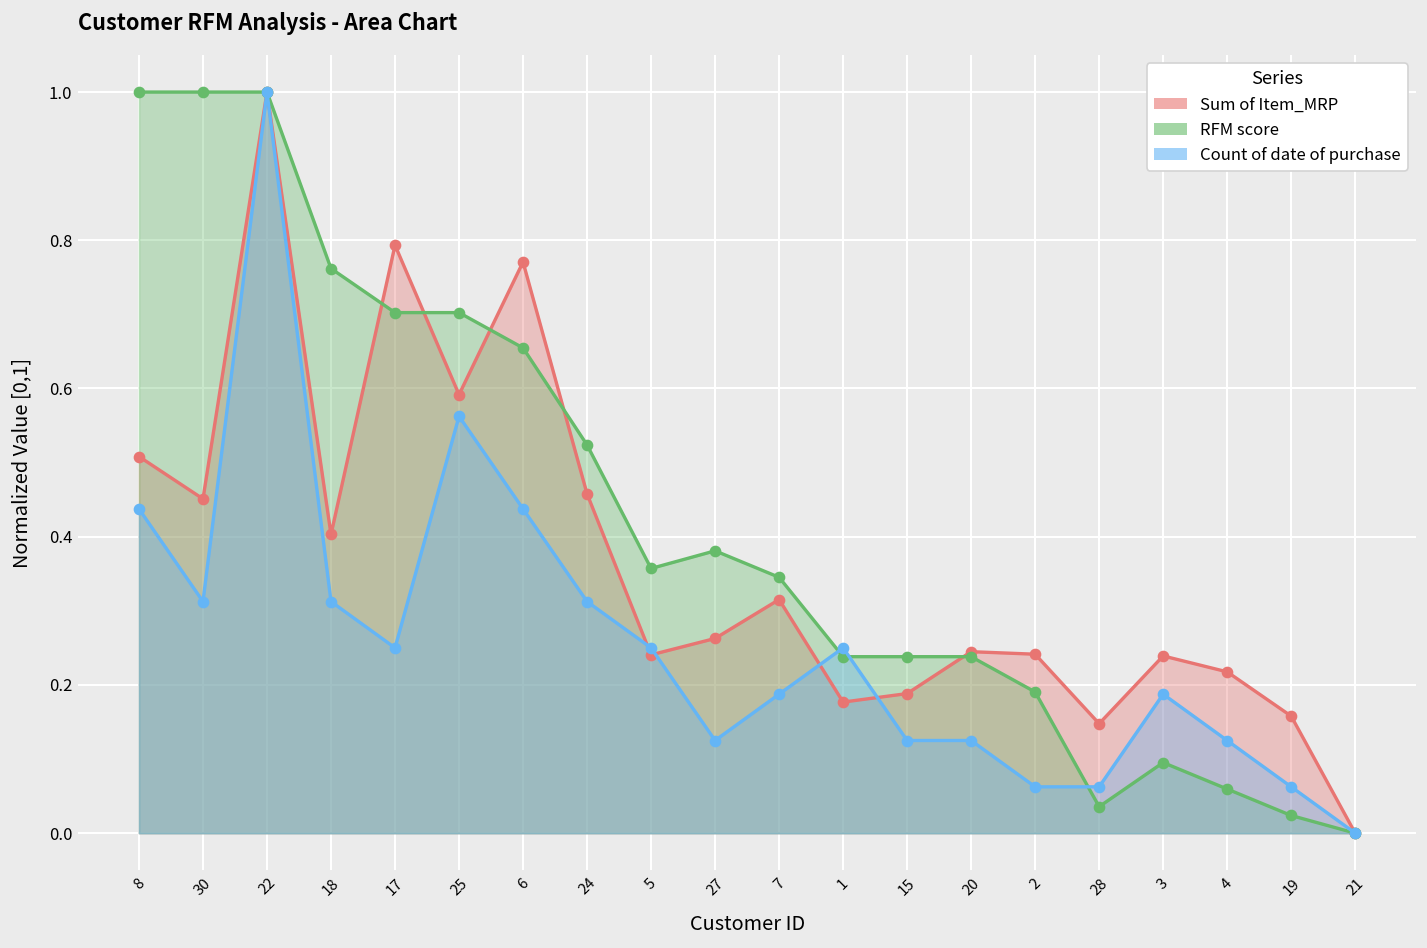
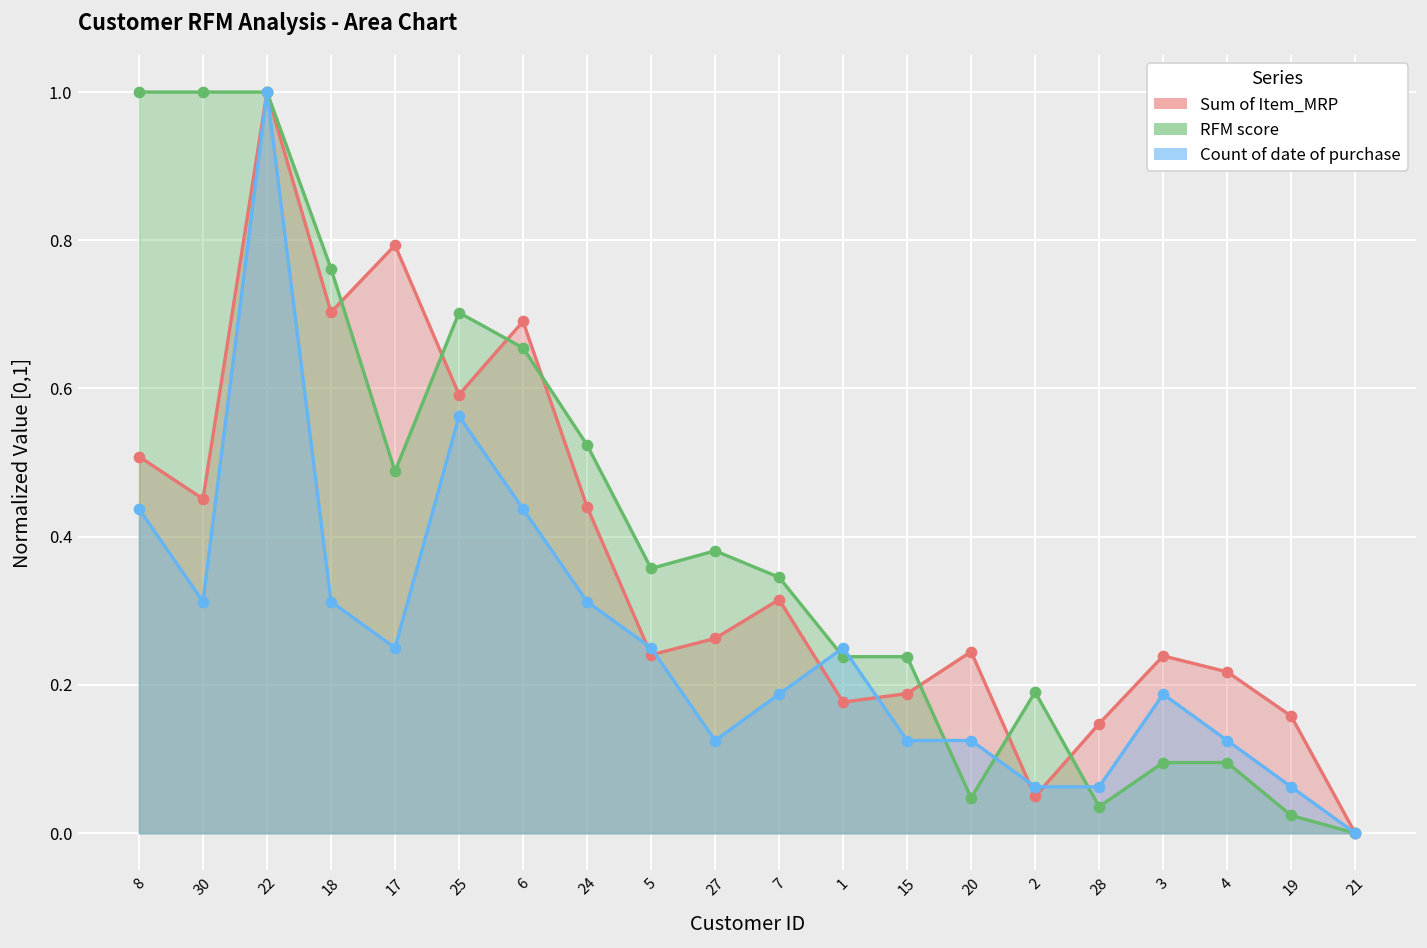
  {
    "Sum of Item_MRP": {
      "8": 0.51,
      "30": 0.45,
-     "18": 0.40,
+     "18": 0.70,
      "17": 0.79,
      "25": 0.59,
-     "6": 0.77,
-     "24": 0.46,
+     "6": 0.69,
+     "24": 0.44,
      "5": 0.24,
      "27": 0.26,
      "7": 0.32,
      "1": 0.18,
      "15": 0.19,
      "20": 0.24,
-     "2": 0.24,
+     "2": 0.05,
      "28": 0.15,
      "3": 0.24,
      "4": 0.22,
      "19": 0.16
    },
    "RFM score": {
      "8": 1.00,
      "30": 1.00,
      "18": 0.76,
-     "17": 0.70,
+     "17": 0.49,
      "25": 0.70,
      "6": 0.65,
      "24": 0.52,
      "5": 0.36,
      "27": 0.38,
      "7": 0.35,
      "1": 0.24,
      "15": 0.24,
-     "20": 0.24,
+     "20": 0.05,
      "2": 0.19,
      "28": 0.04,
      "3": 0.10,
-     "4": 0.06,
+     "4": 0.10,
      "19": 0.02
    },
    "Count of date of purchase": {
      "8": 0.44,
      "30": 0.31,
      "18": 0.31,
      "17": 0.25,
      "25": 0.56,
      "6": 0.44,
      "24": 0.31,
      "5": 0.25,
      "27": 0.13,
      "7": 0.19,
      "1": 0.25,
      "15": 0.13,
      "20": 0.13,
      "2": 0.06,
      "28": 0.06,
      "3": 0.19,
      "4": 0.13,
      "19": 0.06
    }
  }
